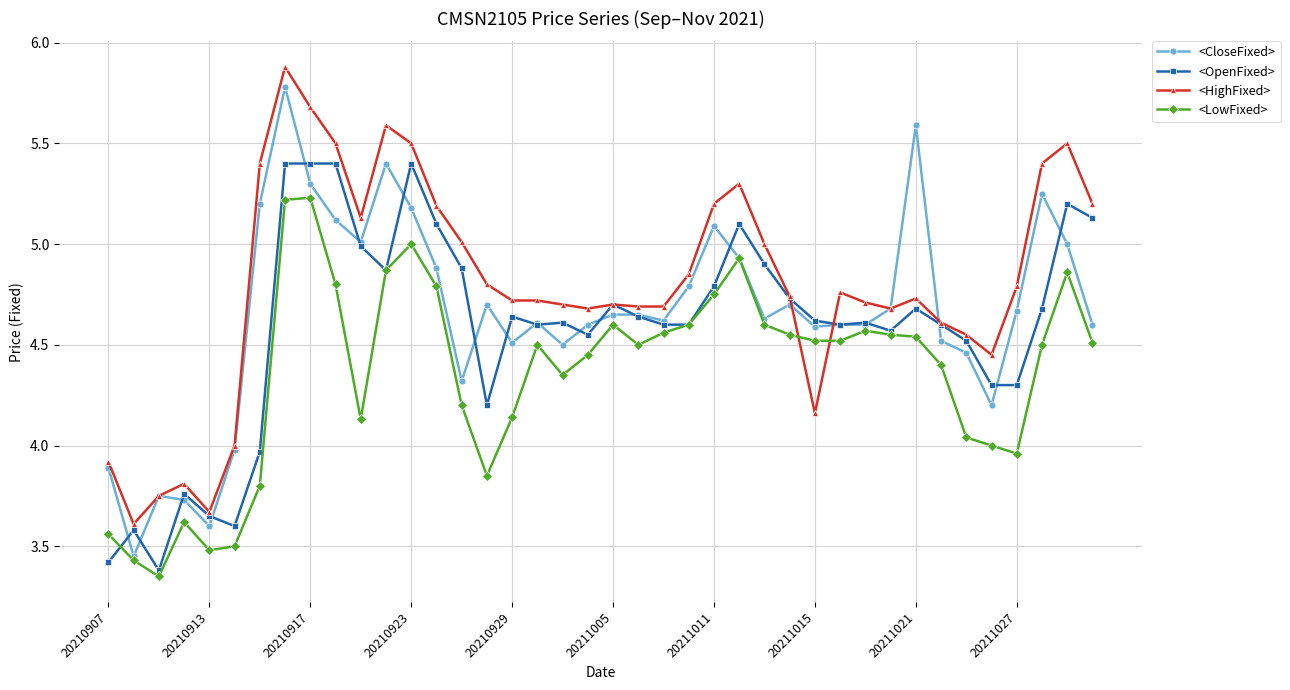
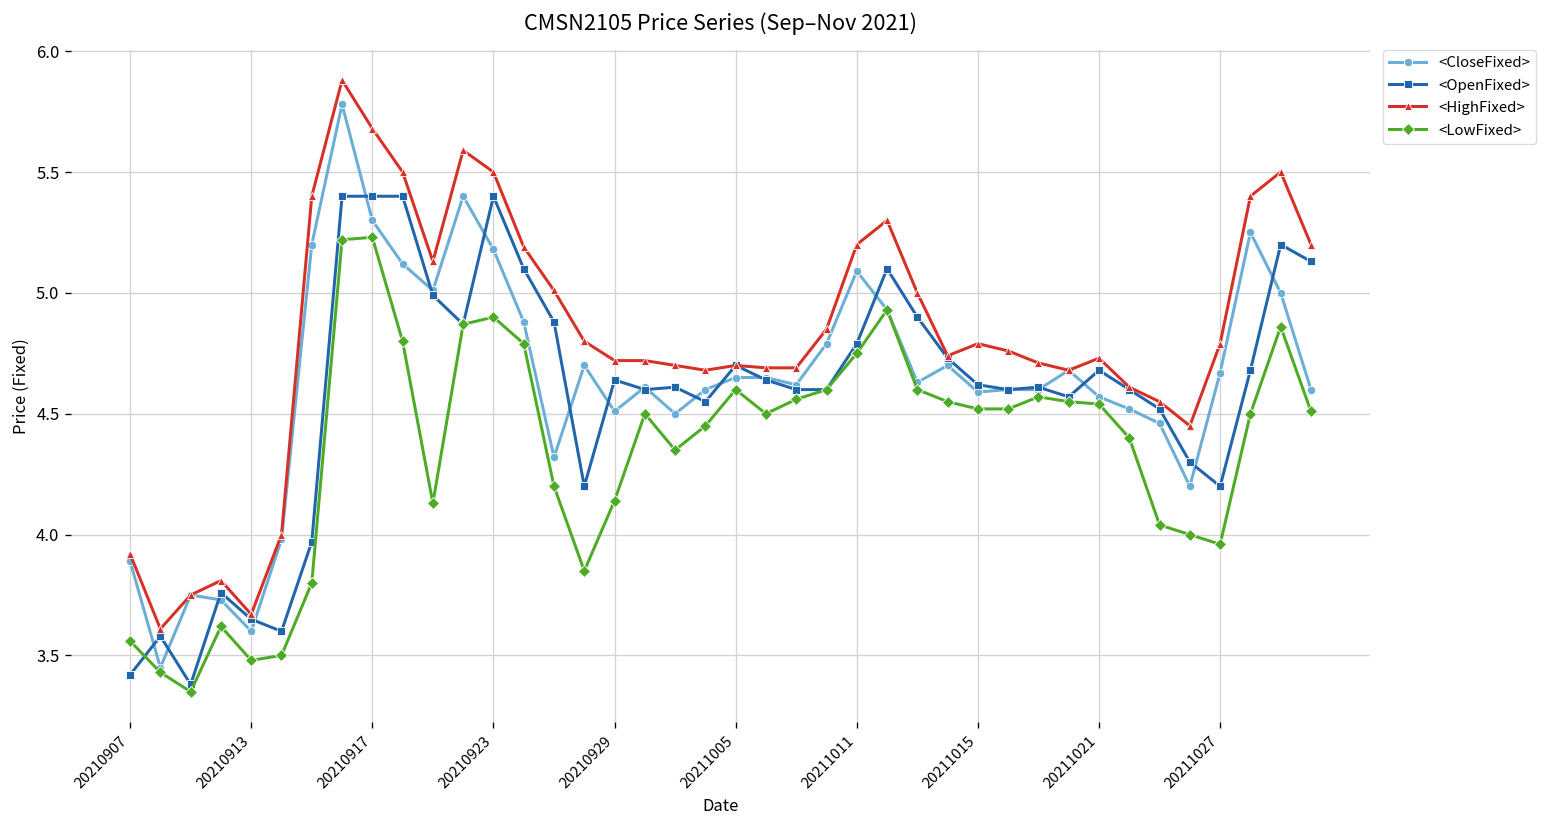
  {
    "<CloseFixed>": {
      "20210907": 3.89,
      "20210913": 3.60,
      "20210917": 5.30,
      "20210923": 5.18,
      "20210929": 4.51,
      "20211005": 4.65,
      "20211011": 5.09,
      "20211015": 4.59,
-     "20211021": 5.59,
+     "20211021": 4.57,
      "20211027": 4.67
    },
    "<OpenFixed>": {
      "20210907": 3.42,
      "20210913": 3.65,
      "20210917": 5.4,
      "20210923": 5.4,
      "20210929": 4.64,
      "20211011": 4.8,
      "20211015": 4.62,
      "20211021": 4.68,
-     "20211027": 4.3
+     "20211027": 4.2
    },
    "<HighFixed>": {
      "20210907": 3.92,
      "20210913": 3.67,
      "20210917": 5.68,
      "20210923": 5.50,
      "20210929": 4.72,
      "20211011": 5.20,
-     "20211015": 4.16,
+     "20211015": 4.79,
      "20211021": 4.73,
      "20211027": 4.79
    },
    "<LowFixed>": {
      "20210907": 3.56,
      "20210913": 3.48,
      "20210917": 5.23,
-     "20210923": 5.0,
+     "20210923": 4.9,
      "20210929": 4.14,
      "20211005": 4.6,
      "20211011": 4.75,
      "20211015": 4.52,
      "20211021": 4.54,
      "20211027": 3.96
    }
  }
